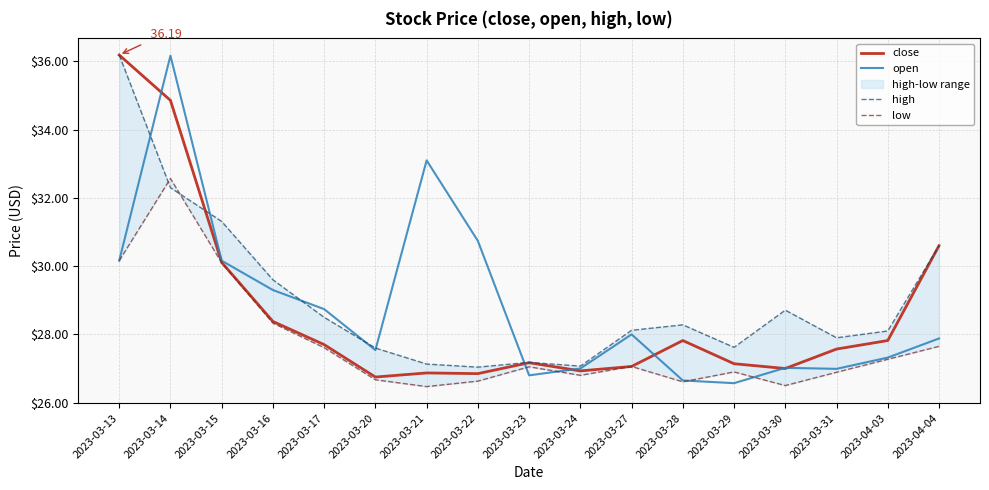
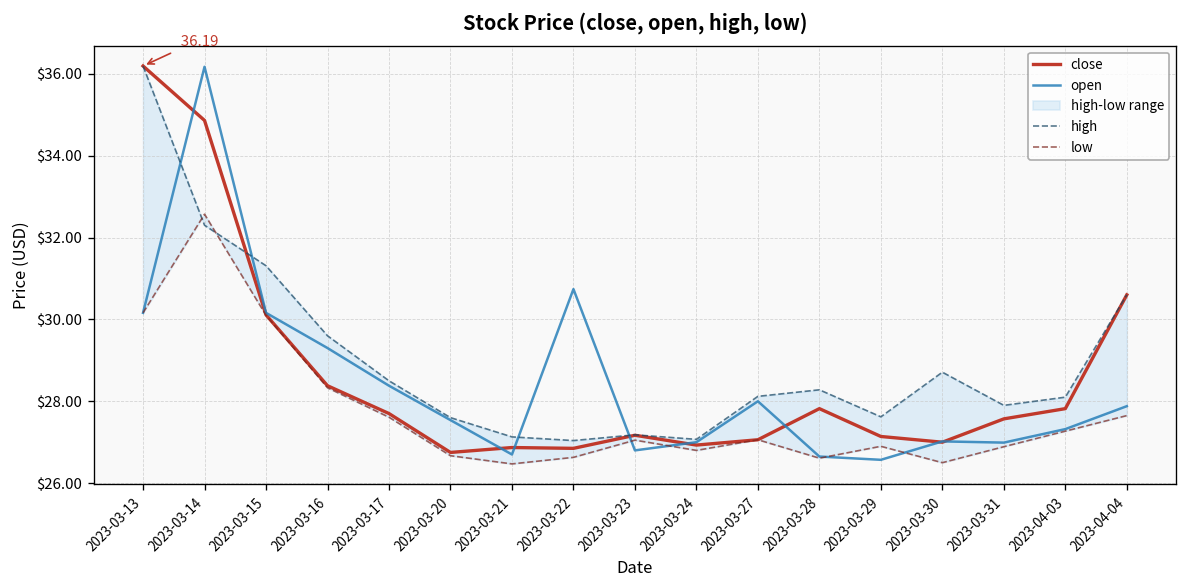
  {
    "close": {
      "2023-03-14": "$34.9",
      "2023-03-17": "$27.7",
      "2023-03-20": "$26.8",
      "2023-03-21": "$26.9",
      "2023-03-22": "$26.9",
      "2023-03-28": "$27.8",
      "2023-03-29": "$27.1",
      "2023-03-31": "$27.6",
      "2023-04-03": "$27.8"
    },
    "open": {
      "2023-03-16": "$29.3",
-     "2023-03-17": "$28.7",
-     "2023-03-21": "$33.1",
+     "2023-03-17": "$28.4",
+     "2023-03-21": "$26.7",
      "2023-03-22": "$30.7",
      "2023-03-23": "$26.8",
      "2023-03-27": "$28.0",
      "2023-03-29": "$26.6",
      "2023-03-31": "$27.0",
      "2023-04-04": "$27.9"
    },
    "high": {
      "2023-03-14": "$32.3"
    },
    "low": {
      "2023-03-17": "$27.6",
      "2023-03-20": "$26.7",
      "2023-03-21": "$26.5",
      "2023-03-22": "$26.6",
      "2023-03-23": "$27.1",
      "2023-03-24": "$26.8",
      "2023-03-29": "$26.9",
      "2023-03-30": "$26.5",
      "2023-03-31": "$26.9",
      "2023-04-04": "$27.7"
    }
  }
